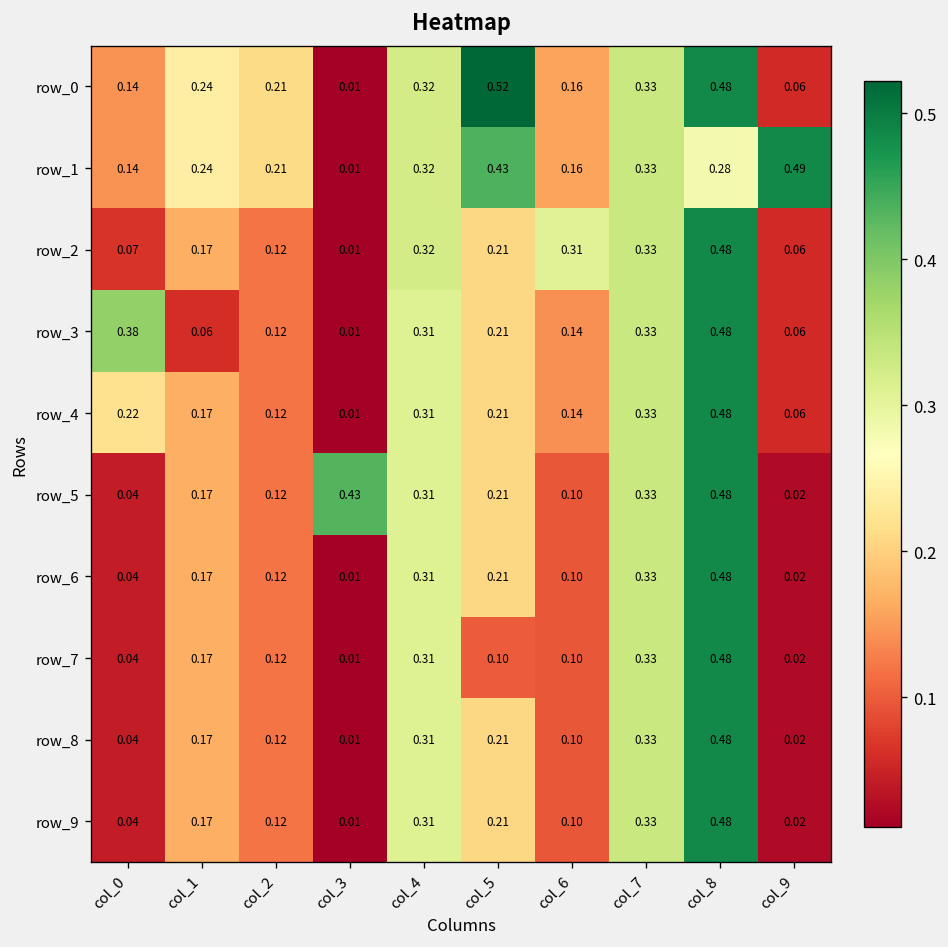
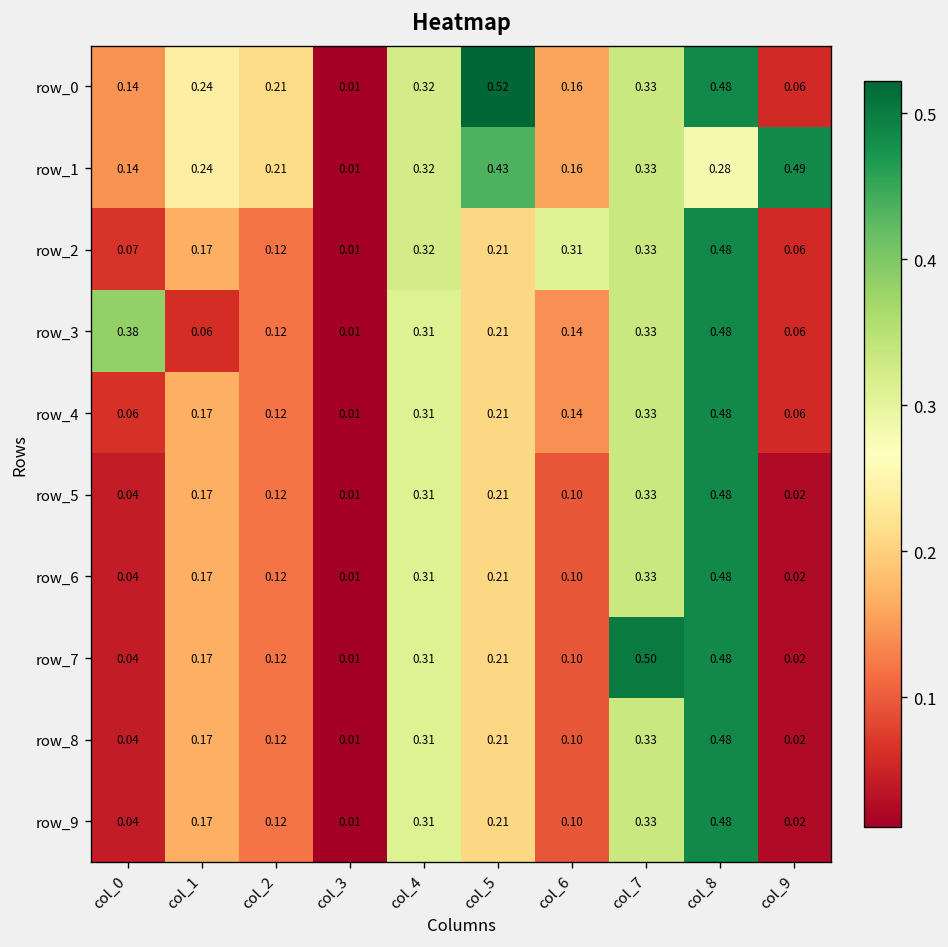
  {
    "row_0": {
      "col_0": 0.14,
      "col_1": 0.24,
      "col_2": 0.21,
      "col_3": 0.01,
      "col_4": 0.32,
      "col_5": 0.52,
      "col_6": 0.16,
      "col_7": 0.33,
      "col_8": 0.48,
      "col_9": 0.06
    },
    "row_1": {
      "col_0": 0.14,
      "col_1": 0.24,
      "col_2": 0.21,
      "col_3": 0.01,
      "col_4": 0.32,
      "col_5": 0.43,
      "col_6": 0.16,
      "col_7": 0.33,
      "col_8": 0.28,
      "col_9": 0.49
    },
    "row_2": {
      "col_0": 0.07,
      "col_1": 0.17,
      "col_2": 0.12,
      "col_3": 0.01,
      "col_4": 0.32,
      "col_5": 0.21,
      "col_6": 0.31,
      "col_7": 0.33,
      "col_8": 0.48,
      "col_9": 0.06
    },
    "row_3": {
      "col_0": 0.38,
      "col_1": 0.06,
      "col_2": 0.12,
      "col_3": 0.01,
      "col_4": 0.31,
      "col_5": 0.21,
      "col_6": 0.14,
      "col_7": 0.33,
      "col_8": 0.48,
      "col_9": 0.06
    },
    "row_4": {
-     "col_0": 0.22,
+     "col_0": 0.06,
      "col_1": 0.17,
      "col_2": 0.12,
      "col_3": 0.01,
      "col_4": 0.31,
      "col_5": 0.21,
      "col_6": 0.14,
      "col_7": 0.33,
      "col_8": 0.48,
      "col_9": 0.06
    },
    "row_5": {
      "col_0": 0.04,
      "col_1": 0.17,
      "col_2": 0.12,
-     "col_3": 0.43,
+     "col_3": 0.01,
      "col_4": 0.31,
      "col_5": 0.21,
      "col_6": 0.10,
      "col_7": 0.33,
      "col_8": 0.48,
      "col_9": 0.02
    },
    "row_6": {
      "col_0": 0.04,
      "col_1": 0.17,
      "col_2": 0.12,
      "col_3": 0.01,
      "col_4": 0.31,
      "col_5": 0.21,
      "col_6": 0.10,
      "col_7": 0.33,
      "col_8": 0.48,
      "col_9": 0.02
    },
    "row_7": {
      "col_0": 0.04,
      "col_1": 0.17,
      "col_2": 0.12,
      "col_3": 0.01,
      "col_4": 0.31,
-     "col_5": 0.10,
+     "col_5": 0.21,
      "col_6": 0.10,
-     "col_7": 0.33,
+     "col_7": 0.50,
      "col_8": 0.48,
      "col_9": 0.02
    },
    "row_8": {
      "col_0": 0.04,
      "col_1": 0.17,
      "col_2": 0.12,
      "col_3": 0.01,
      "col_4": 0.31,
      "col_5": 0.21,
      "col_6": 0.10,
      "col_7": 0.33,
      "col_8": 0.48,
      "col_9": 0.02
    },
    "row_9": {
      "col_0": 0.04,
      "col_1": 0.17,
      "col_2": 0.12,
      "col_3": 0.01,
      "col_4": 0.31,
      "col_5": 0.21,
      "col_6": 0.10,
      "col_7": 0.33,
      "col_8": 0.48,
      "col_9": 0.02
    }
  }
